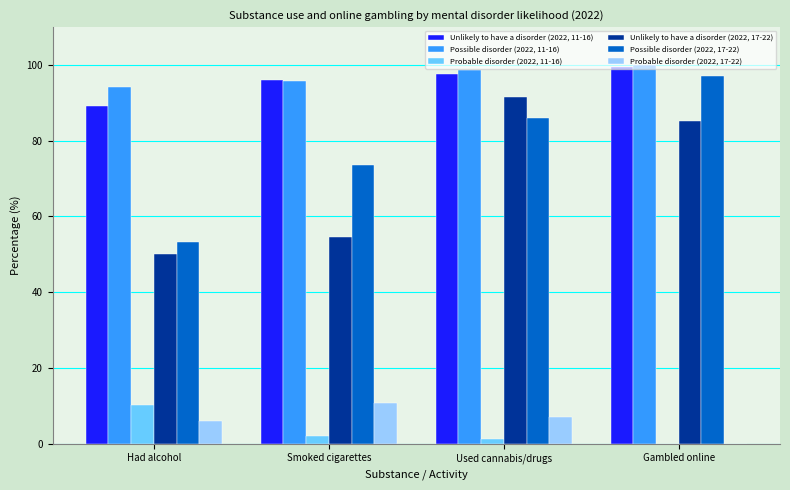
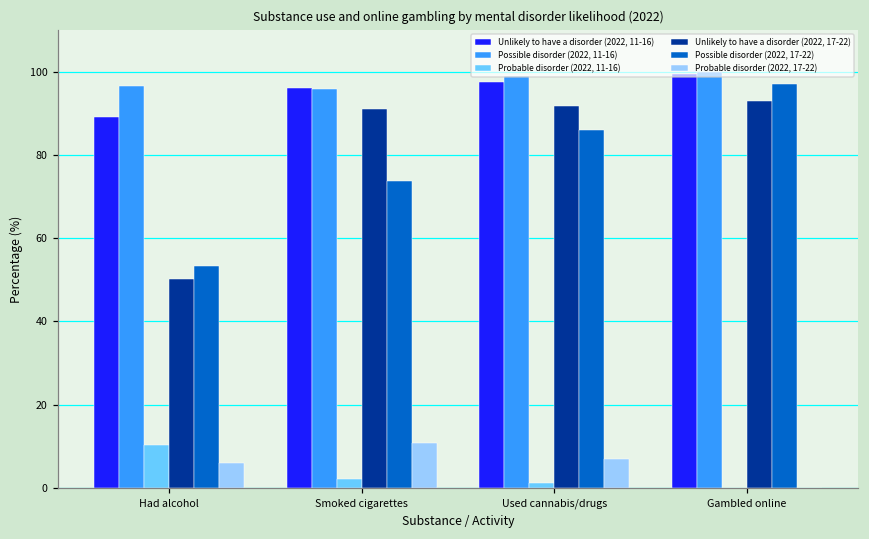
  {
    "Unlikely to have a disorder (2022, 11-16)": {
      "Had alcohol": 89,
      "Smoked cigarettes": 96,
      "Used cannabis/drugs": 98
    },
    "Possible disorder (2022, 11-16)": {
-     "Had alcohol": 94,
+     "Had alcohol": 97,
      "Smoked cigarettes": 96,
      "Used cannabis/drugs": 99
    },
    "Unlikely to have a disorder (2022, 17-22)": {
      "Had alcohol": 50,
-     "Smoked cigarettes": 55,
+     "Smoked cigarettes": 91,
      "Used cannabis/drugs": 92,
-     "Gambled online": 85
+     "Gambled online": 93
    },
    "Possible disorder (2022, 17-22)": {
      "Had alcohol": 53,
      "Smoked cigarettes": 74,
      "Used cannabis/drugs": 86,
      "Gambled online": 97
    }
  }
